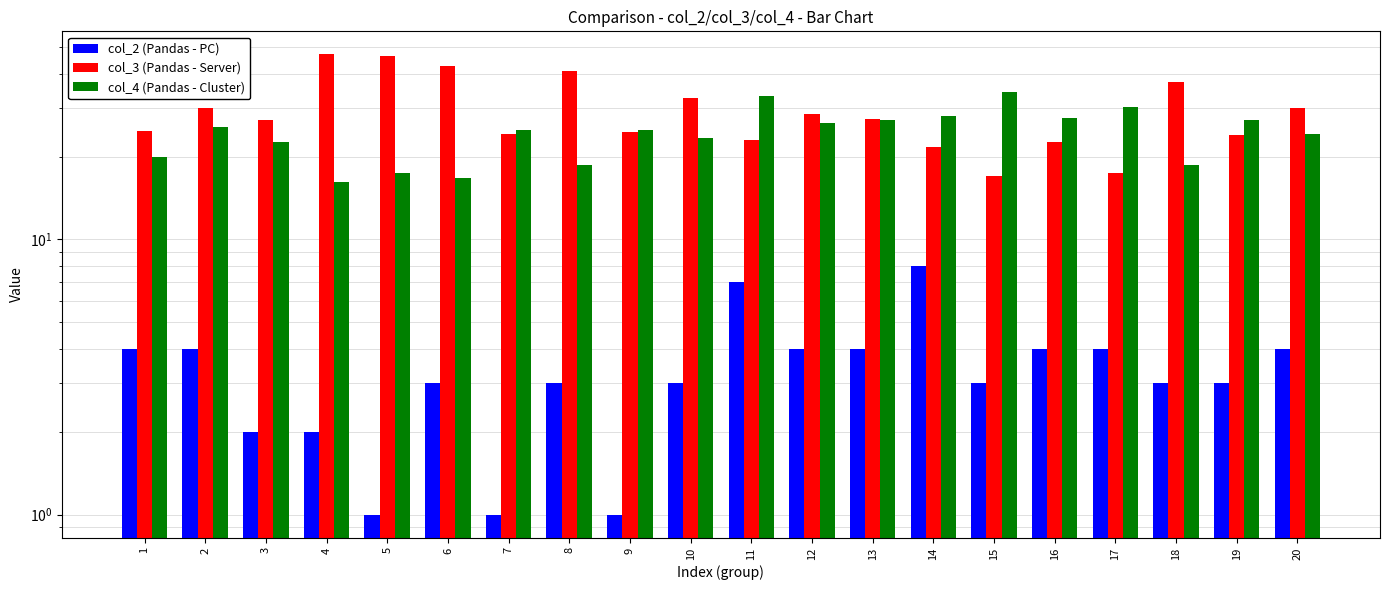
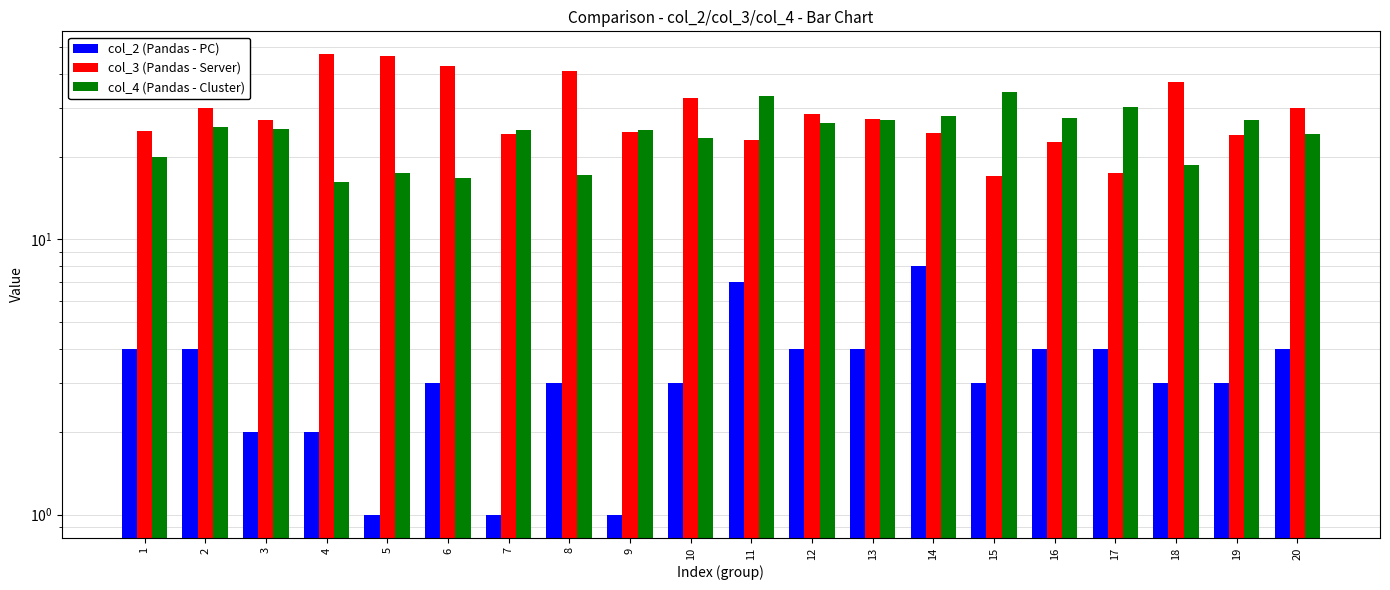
  {
    "col_2 (Pandas - PC)": {
      "1": 4,
      "2": 4,
      "3": 2,
      "4": 2,
      "5": 1,
      "6": 3,
      "7": 1,
      "8": 3,
      "9": 1,
      "10": 3,
      "11": 7,
      "12": 4,
      "13": 4,
      "14": 8,
      "15": 3,
      "16": 4,
      "17": 4,
      "18": 3,
      "19": 3,
      "20": 4
    },
    "col_3 (Pandas - Server)": {
      "1": 25,
      "2": 30,
      "3": 27,
      "4": 47,
      "5": 47,
      "6": 43,
      "7": 24,
      "8": 41,
      "9": 25,
      "10": 33,
      "11": 23,
      "12": 29,
      "13": 27,
-     "14": 22,
+     "14": 24,
      "15": 17,
      "16": 23,
      "17": 18,
      "18": 37,
      "19": 24,
      "20": 30
    },
    "col_4 (Pandas - Cluster)": {
      "1": 20,
      "2": 26,
-     "3": 23,
+     "3": 25,
      "4": 16,
      "5": 18,
      "6": 17,
      "7": 25,
-     "8": 19,
+     "8": 17,
      "9": 25,
      "10": 23,
      "11": 33,
      "12": 27,
      "13": 27,
      "14": 28,
      "15": 34,
      "16": 28,
      "17": 30,
      "18": 19,
      "19": 27,
      "20": 24
    }
  }
